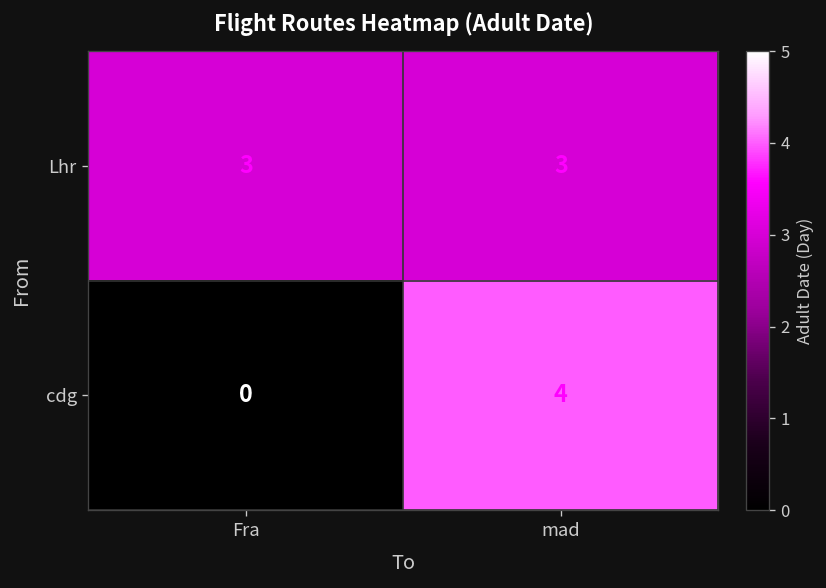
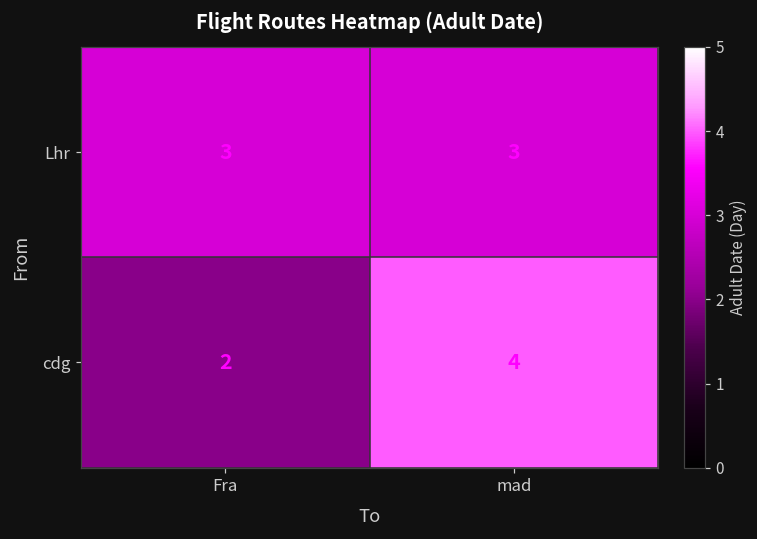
  {
    "cdg": {
-     "Fra": 0,
+     "Fra": 2,
      "mad": 4
    }
  }
